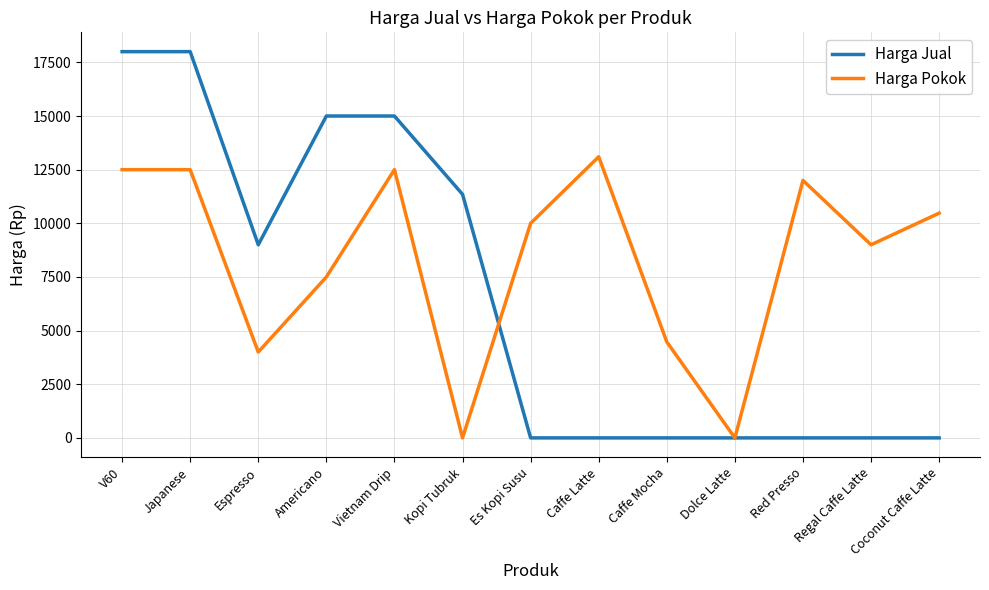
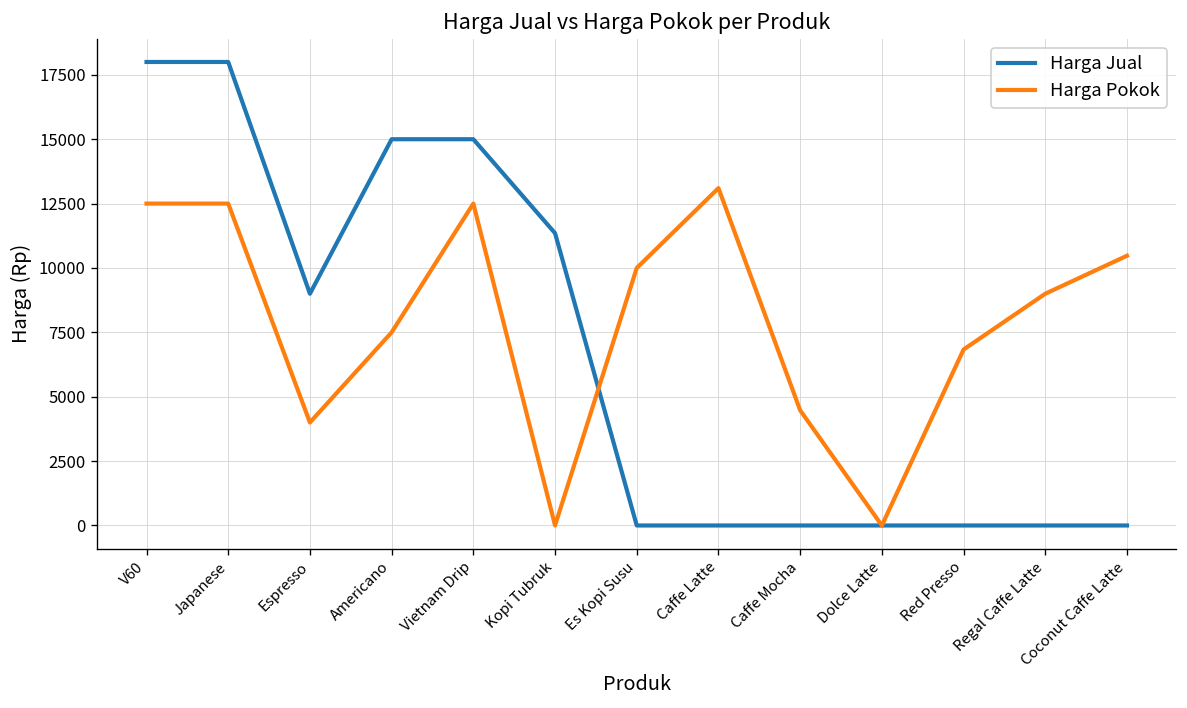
  {
    "Harga Jual": {
      "V60": 18000,
      "Japanese": 18000,
      "Espresso": 9000,
      "Americano": 15000,
      "Vietnam Drip": 15000,
      "Kopi Tubruk": 11400,
      "Es Kopi Susu": 0,
      "Caffe Latte": 0,
      "Caffe Mocha": 0,
      "Red Presso": 0,
      "Regal Caffe Latte": 0,
      "Coconut Caffe Latte": 0
    },
    "Harga Pokok": {
      "V60": 12500,
      "Japanese": 12500,
      "Espresso": 4000,
      "Americano": 7500,
      "Vietnam Drip": 12500,
      "Kopi Tubruk": 0,
      "Es Kopi Susu": 10000,
      "Caffe Latte": 13100,
      "Caffe Mocha": 4500,
-     "Red Presso": 12000,
+     "Red Presso": 6800,
      "Regal Caffe Latte": 9000,
      "Coconut Caffe Latte": 10500
    }
  }
